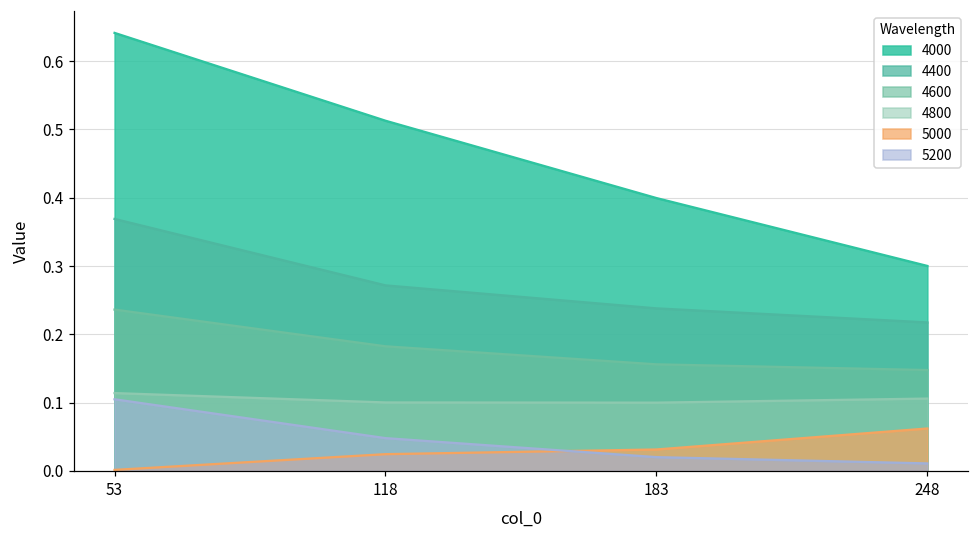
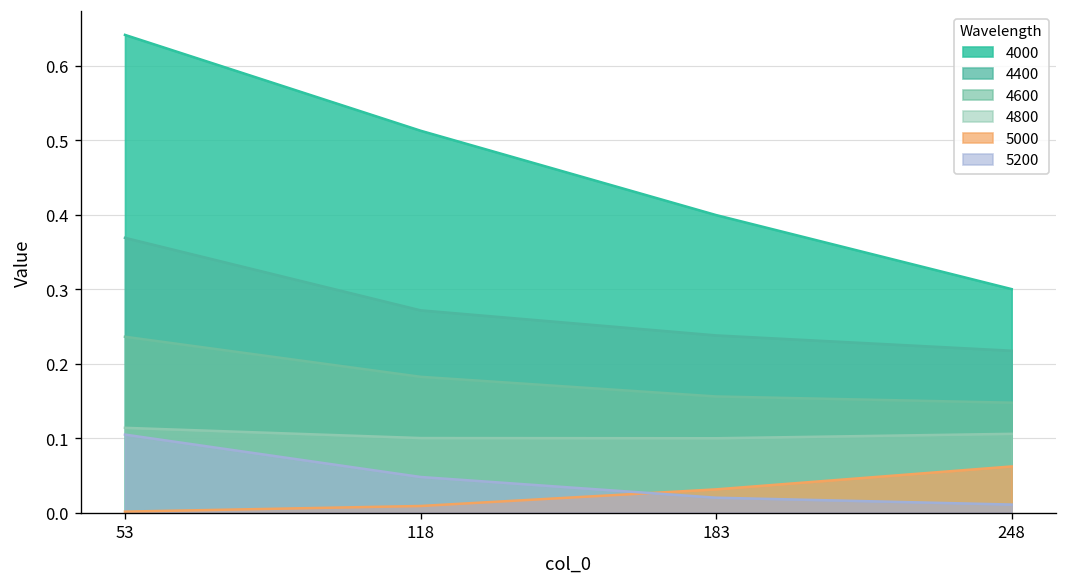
  {
    "5000": {
      "53": 0.00,
-     "118": 0.02,
+     "118": 0.01,
      "183": 0.03,
      "248": 0.06
    }
  }
